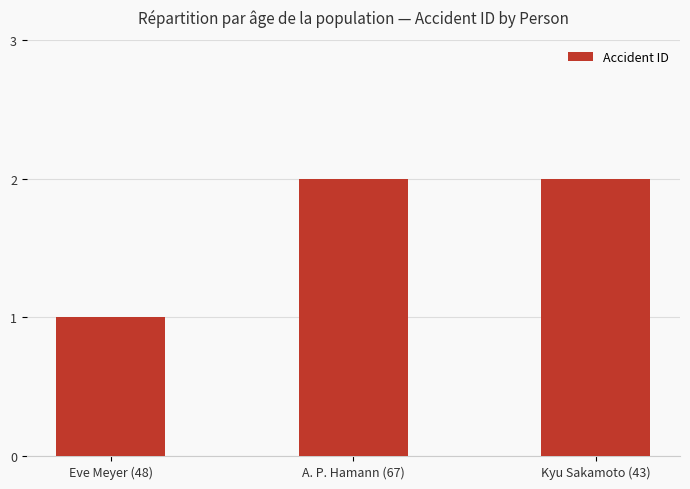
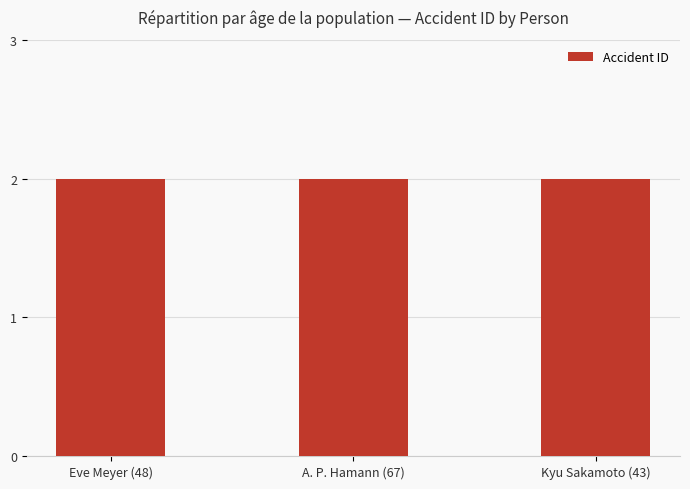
  {
-   "Eve Meyer (48)": 1,
+   "Eve Meyer (48)": 2,
    "A. P. Hamann (67)": 2,
    "Kyu Sakamoto (43)": 2
  }
